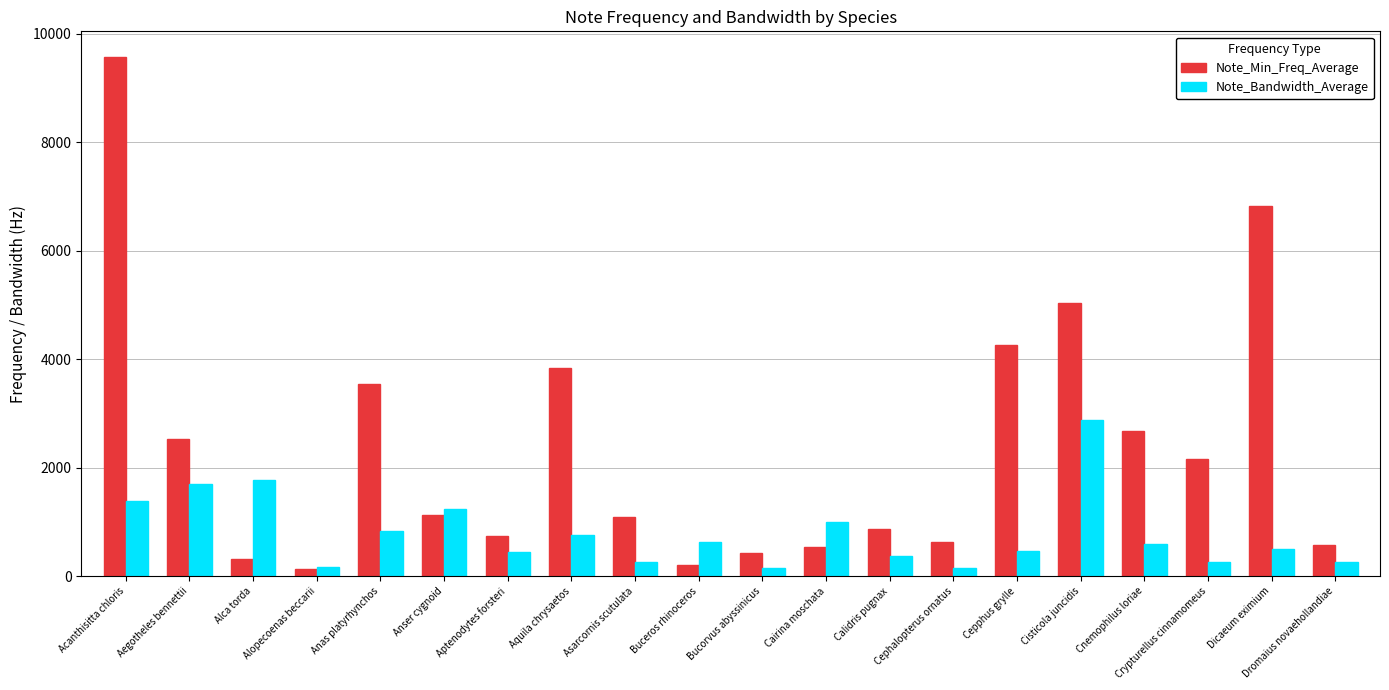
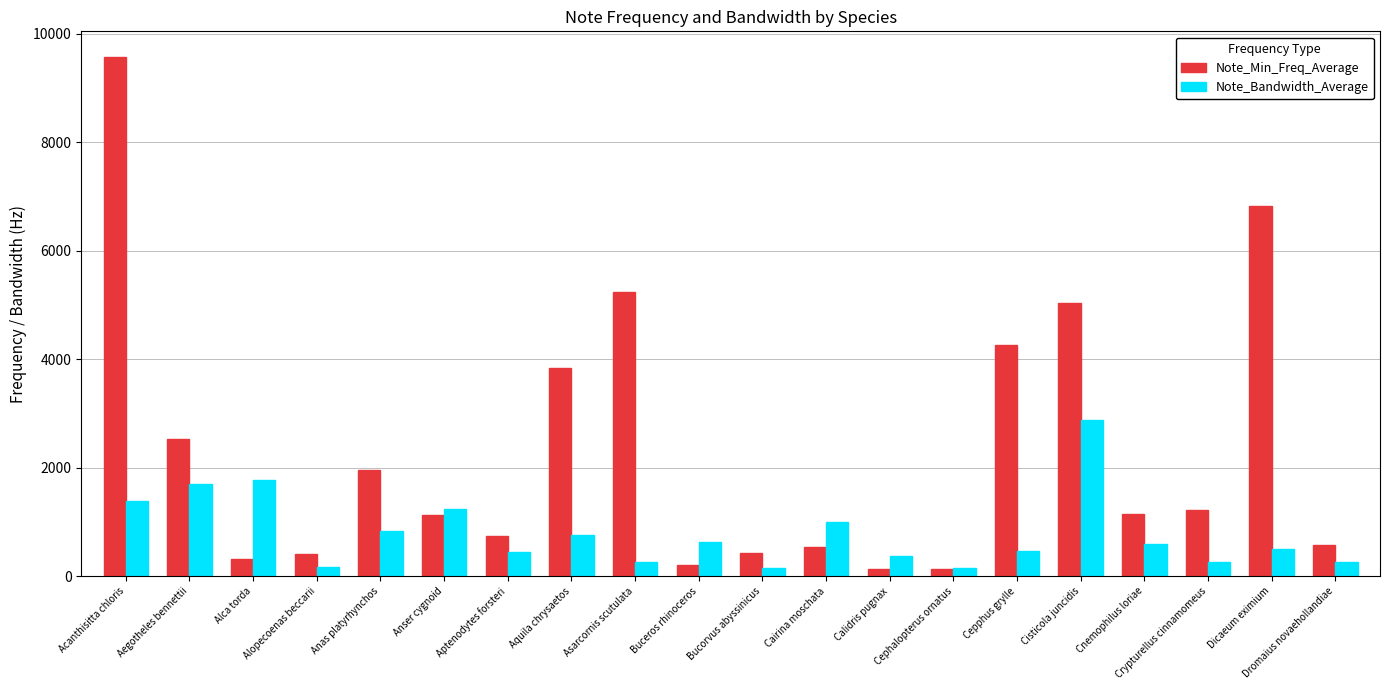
  {
    "Note_Min_Freq_Average": {
      "Acanthisitta chloris": 9600,
      "Aegotheles bennettii": 2500,
      "Alca torda": 300,
-     "Alopecoenas beccarii": 100,
-     "Anas platyrhynchos": 3500,
+     "Alopecoenas beccarii": 400,
+     "Anas platyrhynchos": 2000,
      "Anser cygnoid": 1100,
      "Aptenodytes forsteri": 700,
      "Aquila chrysaetos": 3800,
-     "Asarcornis scutulata": 1100,
+     "Asarcornis scutulata": 5200,
      "Buceros rhinoceros": 200,
      "Bucorvus abyssinicus": 400,
      "Cairina moschata": 500,
-     "Calidris pugnax": 900,
-     "Cephalopterus ornatus": 600,
+     "Calidris pugnax": 100,
+     "Cephalopterus ornatus": 100,
      "Cepphus grylle": 4300,
      "Cisticola juncidis": 5000,
-     "Cnemophilus loriae": 2700,
-     "Crypturellus cinnamomeus": 2200,
+     "Cnemophilus loriae": 1100,
+     "Crypturellus cinnamomeus": 1200,
      "Dicaeum eximium": 6800,
      "Dromaius novaehollandiae": 600
    },
    "Note_Bandwidth_Average": {
      "Acanthisitta chloris": 1400,
      "Aegotheles bennettii": 1700,
      "Alca torda": 1800,
      "Alopecoenas beccarii": 200,
      "Anas platyrhynchos": 800,
      "Anser cygnoid": 1200,
      "Aptenodytes forsteri": 400,
      "Aquila chrysaetos": 800,
      "Asarcornis scutulata": 300,
      "Buceros rhinoceros": 600,
      "Bucorvus abyssinicus": 100,
      "Cairina moschata": 1000,
      "Calidris pugnax": 400,
      "Cephalopterus ornatus": 200,
      "Cepphus grylle": 500,
      "Cisticola juncidis": 2900,
      "Cnemophilus loriae": 600,
      "Crypturellus cinnamomeus": 300,
      "Dicaeum eximium": 500,
      "Dromaius novaehollandiae": 300
    }
  }
